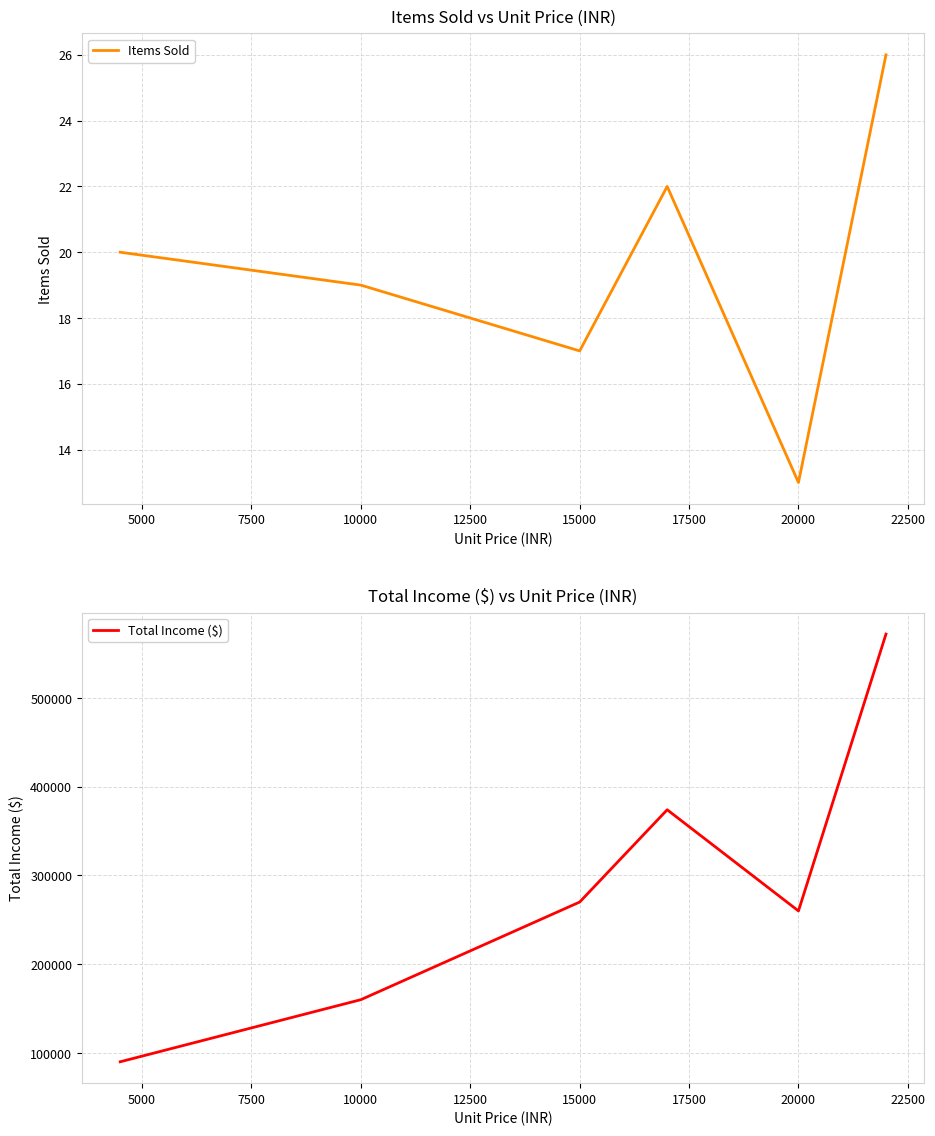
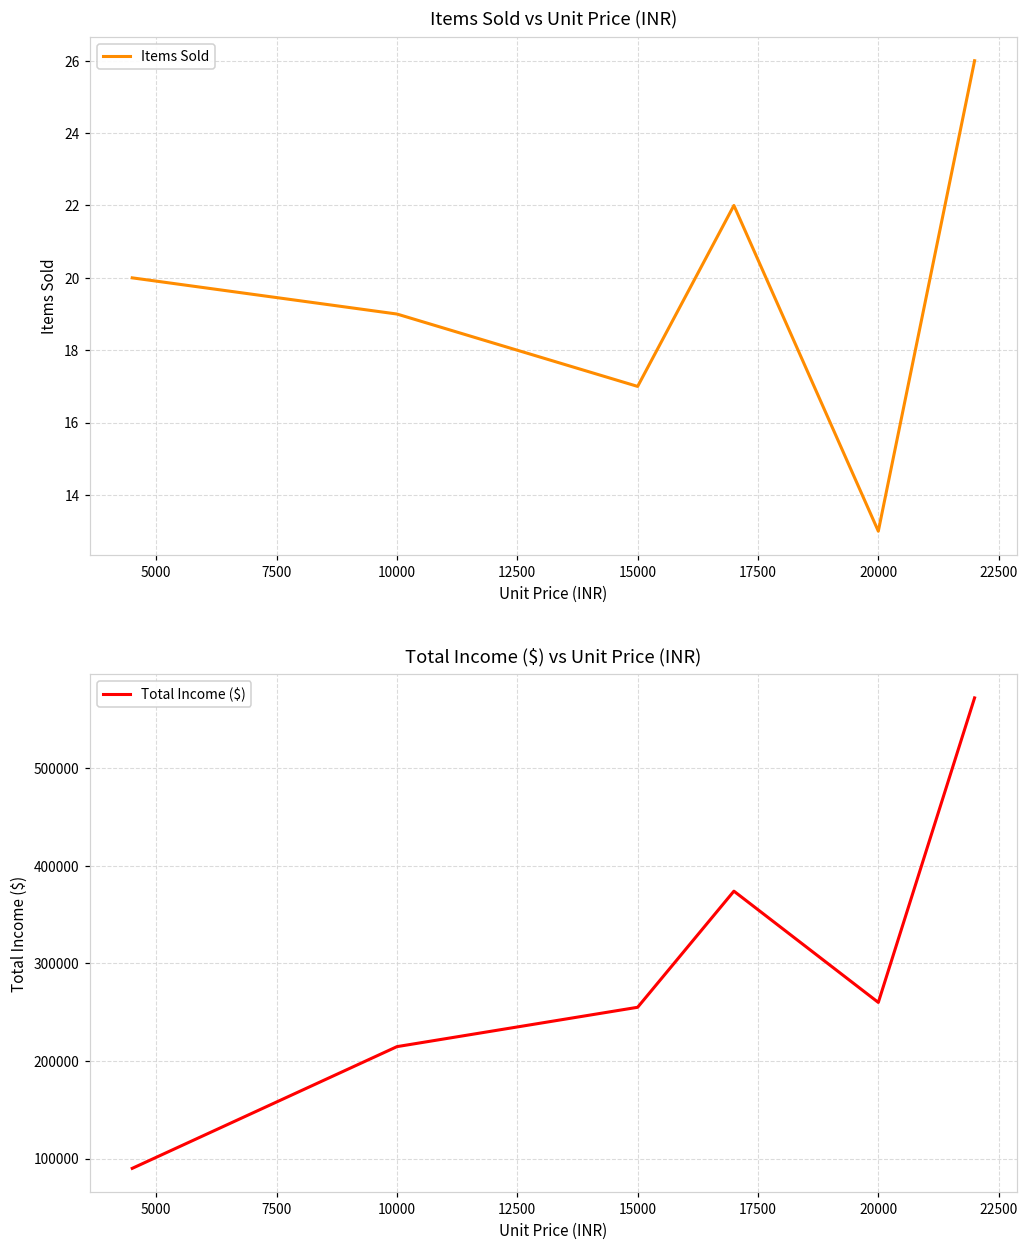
  {
    "Items Sold vs Unit Price (INR)": {
      "10000": 19.0,
      "15000": 17.0,
      "20000": 13.0
    },
    "Total Income ($) vs Unit Price (INR)": {
-     "10000": 160000,
-     "15000": 270000,
+     "10000": 210000,
+     "15000": 260000,
      "20000": 260000
    }
  }
